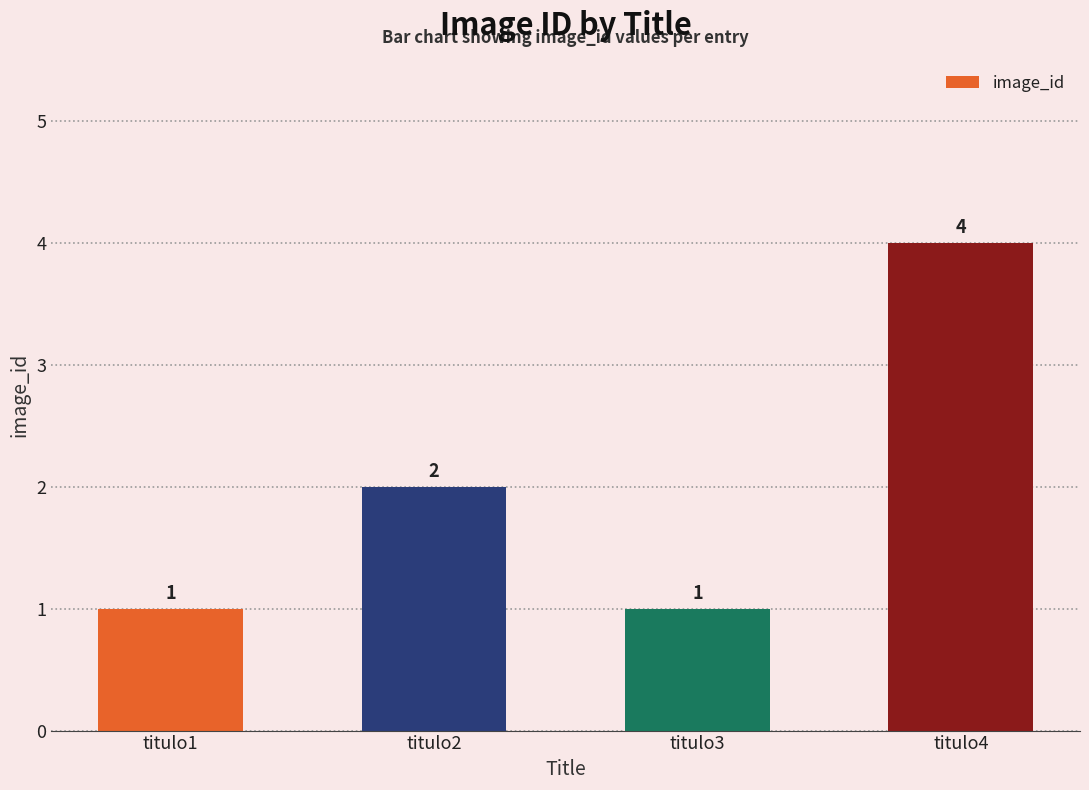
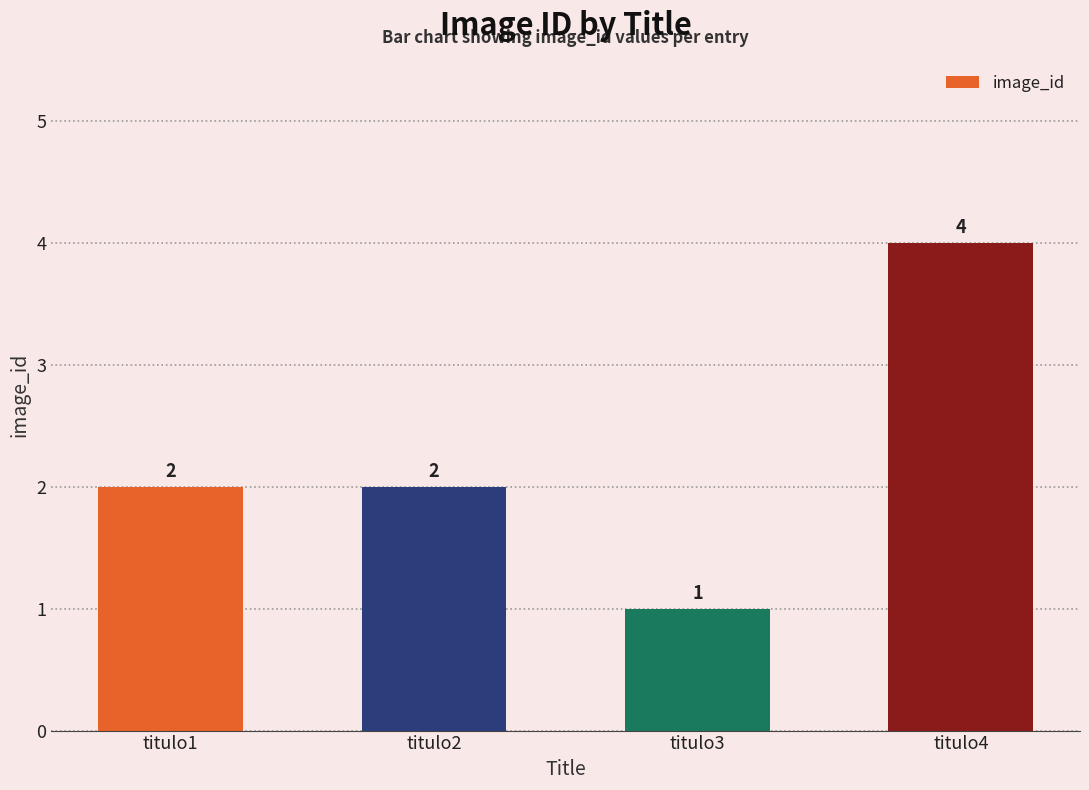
  {
-   "titulo1": 1,
+   "titulo1": 2,
    "titulo2": 2,
    "titulo3": 1,
    "titulo4": 4
  }
